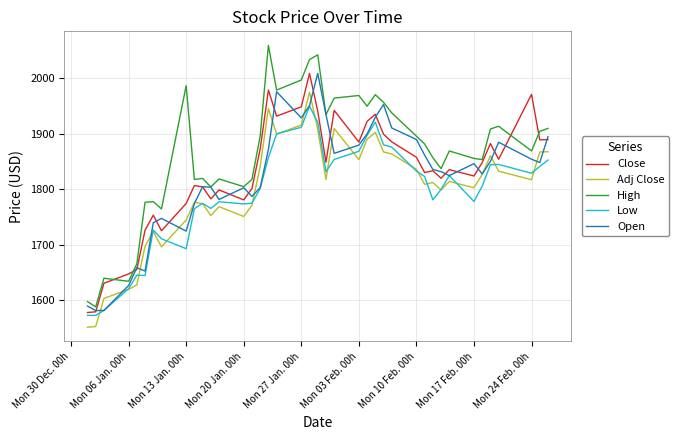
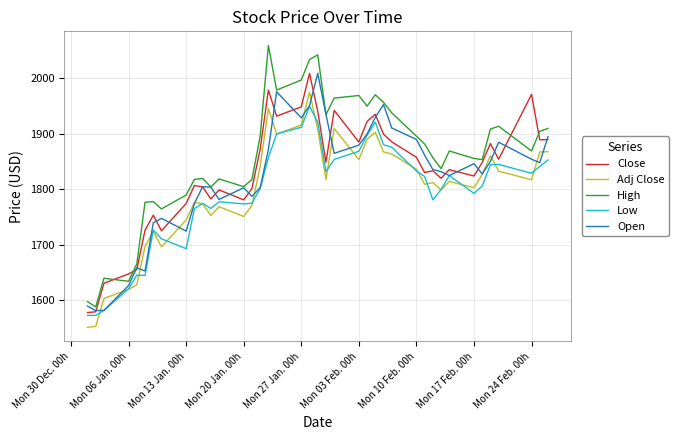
  {
    "Close": {
      "Mon 06 Jan. 00h": 1650,
      "Mon 13 Jan. 00h": 1770,
      "Mon 20 Jan. 00h": 1780,
      "Mon 27 Jan. 00h": 1950,
      "Mon 03 Feb. 00h": 1890,
      "Mon 10 Feb. 00h": 1860,
      "Mon 17 Feb. 00h": 1820,
      "Mon 24 Feb. 00h": 1970
    },
    "Adj Close": {
      "Mon 13 Jan. 00h": 1740,
      "Mon 20 Jan. 00h": 1750,
      "Mon 03 Feb. 00h": 1850,
      "Mon 17 Feb. 00h": 1800,
      "Mon 24 Feb. 00h": 1820
    },
    "High": {
      "Mon 06 Jan. 00h": 1630,
-     "Mon 13 Jan. 00h": 1990,
+     "Mon 13 Jan. 00h": 1790,
      "Mon 27 Jan. 00h": 2000,
      "Mon 03 Feb. 00h": 1970,
      "Mon 10 Feb. 00h": 1900,
      "Mon 17 Feb. 00h": 1860,
      "Mon 24 Feb. 00h": 1870
    },
    "Low": {
      "Mon 13 Jan. 00h": 1690,
      "Mon 20 Jan. 00h": 1770,
      "Mon 03 Feb. 00h": 1870,
-     "Mon 17 Feb. 00h": 1780,
+     "Mon 17 Feb. 00h": 1790,
      "Mon 24 Feb. 00h": 1830
    },
    "Open": {
      "Mon 06 Jan. 00h": 1630,
      "Mon 13 Jan. 00h": 1720,
      "Mon 27 Jan. 00h": 1930,
      "Mon 03 Feb. 00h": 1880,
      "Mon 10 Feb. 00h": 1890,
      "Mon 17 Feb. 00h": 1850,
      "Mon 24 Feb. 00h": 1850
    }
  }
